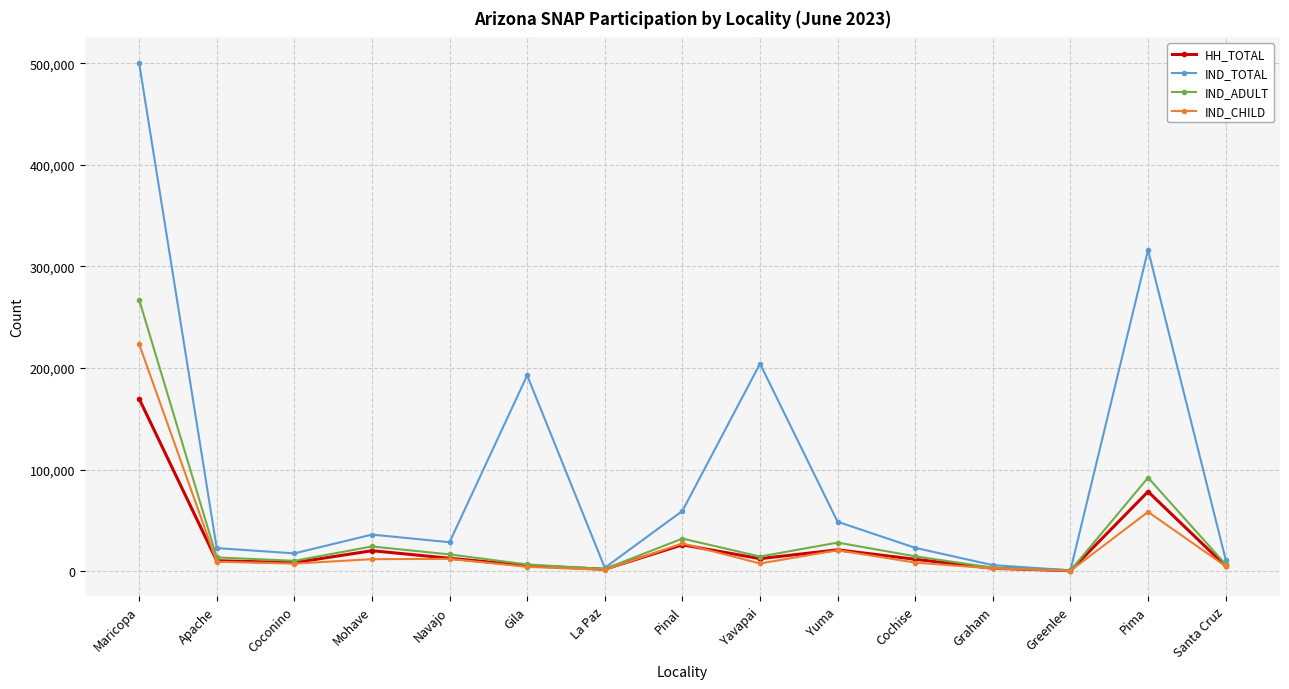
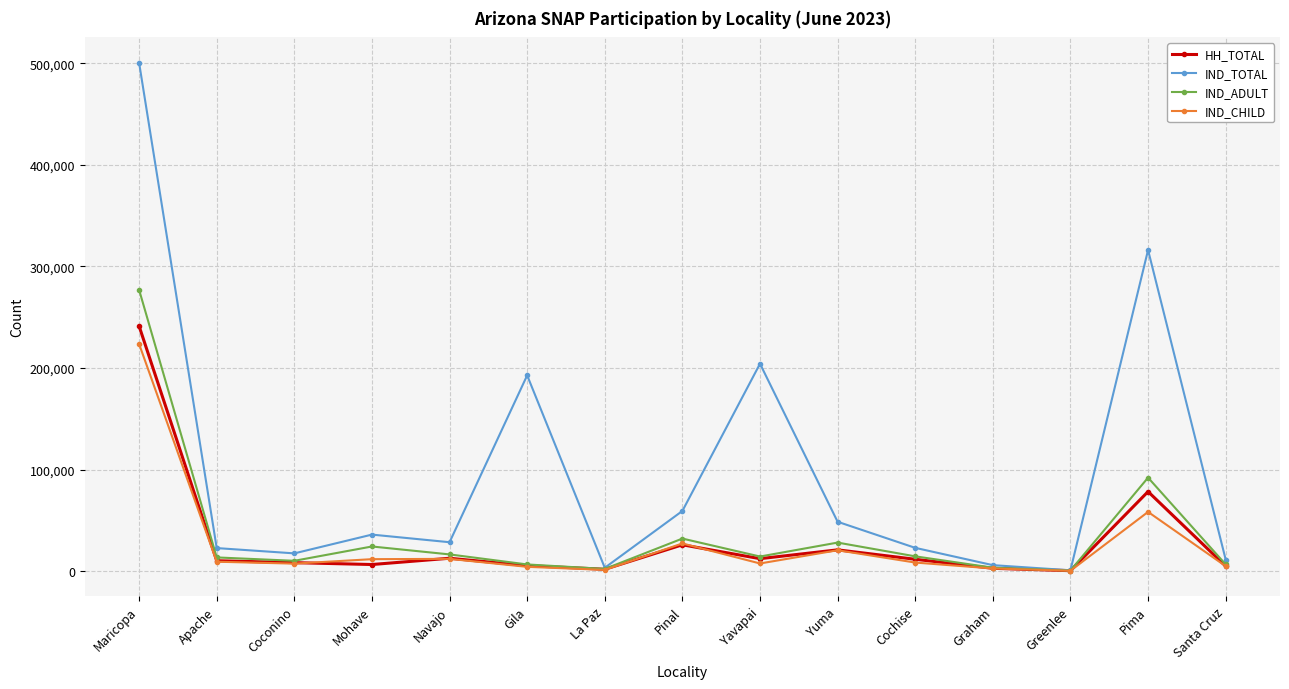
  {
    "HH_TOTAL": {
-     "Maricopa": "170,000",
-     "Mohave": "20,000",
+     "Maricopa": "241,000",
+     "Mohave": "6,000",
      "Cochise": "12,000",
      "Pima": "78,000"
    },
    "IND_TOTAL": {
      "Maricopa": "501,000",
      "Apache": "23,000",
      "Coconino": "17,000",
      "Mohave": "36,000",
      "Navajo": "28,000",
      "Gila": "193,000",
      "Pinal": "59,000",
      "Yavapai": "204,000",
      "Yuma": "49,000",
      "Cochise": "23,000",
      "Graham": "6,000",
      "Pima": "316,000",
      "Santa Cruz": "11,000"
    },
    "IND_ADULT": {
-     "Maricopa": "267,000",
+     "Maricopa": "277,000",
      "Apache": "13,000",
      "Mohave": "24,000",
      "Navajo": "16,000",
      "Pinal": "32,000",
      "Yuma": "28,000",
      "Cochise": "14,000",
      "Pima": "92,000"
    },
    "IND_CHILD": {
      "Maricopa": "224,000",
      "Mohave": "12,000",
      "Yavapai": "7,000",
      "Cochise": "8,000",
      "Pima": "58,000"
    }
  }
